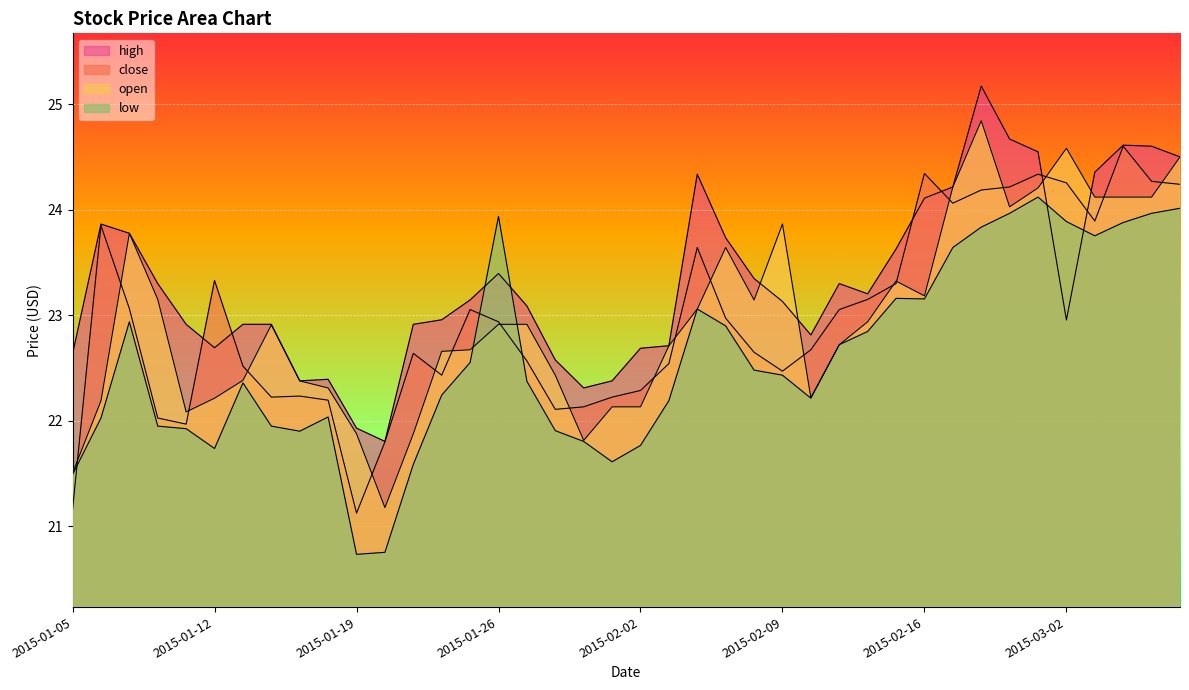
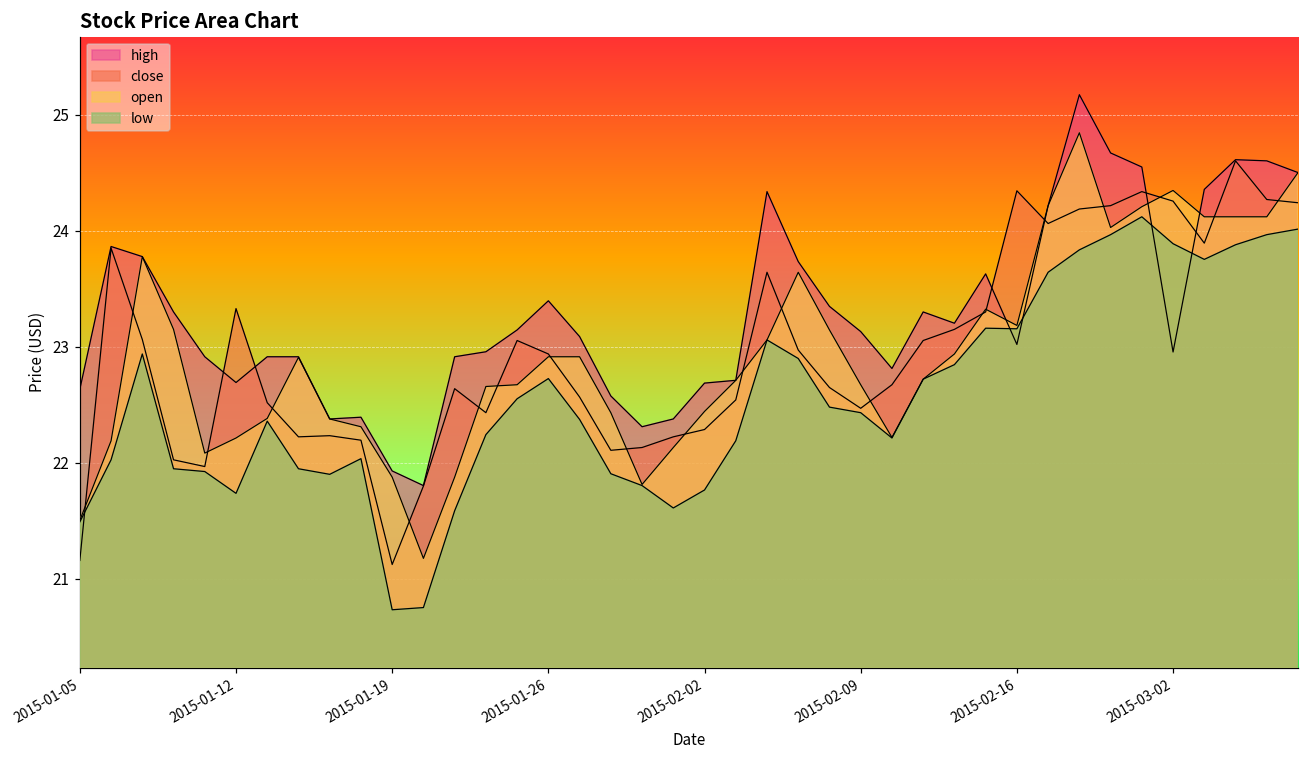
  {
    "high": {
      "2015-01-05": 22.63,
      "2015-01-12": 22.69,
      "2015-01-19": 21.93,
      "2015-01-26": 23.40,
      "2015-02-02": 22.69,
      "2015-02-09": 23.13,
-     "2015-02-16": 24.11,
+     "2015-02-16": 23.02,
      "2015-03-02": 22.96
    },
    "close": {
      "2015-01-05": 21.16,
      "2015-01-12": 23.33,
      "2015-01-19": 21.12,
      "2015-02-02": 22.29,
      "2015-02-09": 22.47,
      "2015-02-16": 24.34,
      "2015-03-02": 24.26
    },
    "open": {
      "2015-01-12": 22.21,
      "2015-01-19": 21.88,
-     "2015-02-02": 22.13,
-     "2015-02-09": 23.87,
+     "2015-02-02": 22.44,
+     "2015-02-09": 22.67,
      "2015-02-16": 23.18,
-     "2015-03-02": 24.58
+     "2015-03-02": 24.35
    },
    "low": {
      "2015-01-12": 21.74,
      "2015-01-19": 20.73,
-     "2015-01-26": 23.94,
+     "2015-01-26": 22.73,
      "2015-02-02": 21.77,
      "2015-02-09": 22.43,
      "2015-02-16": 23.16,
      "2015-03-02": 23.89
    }
  }
